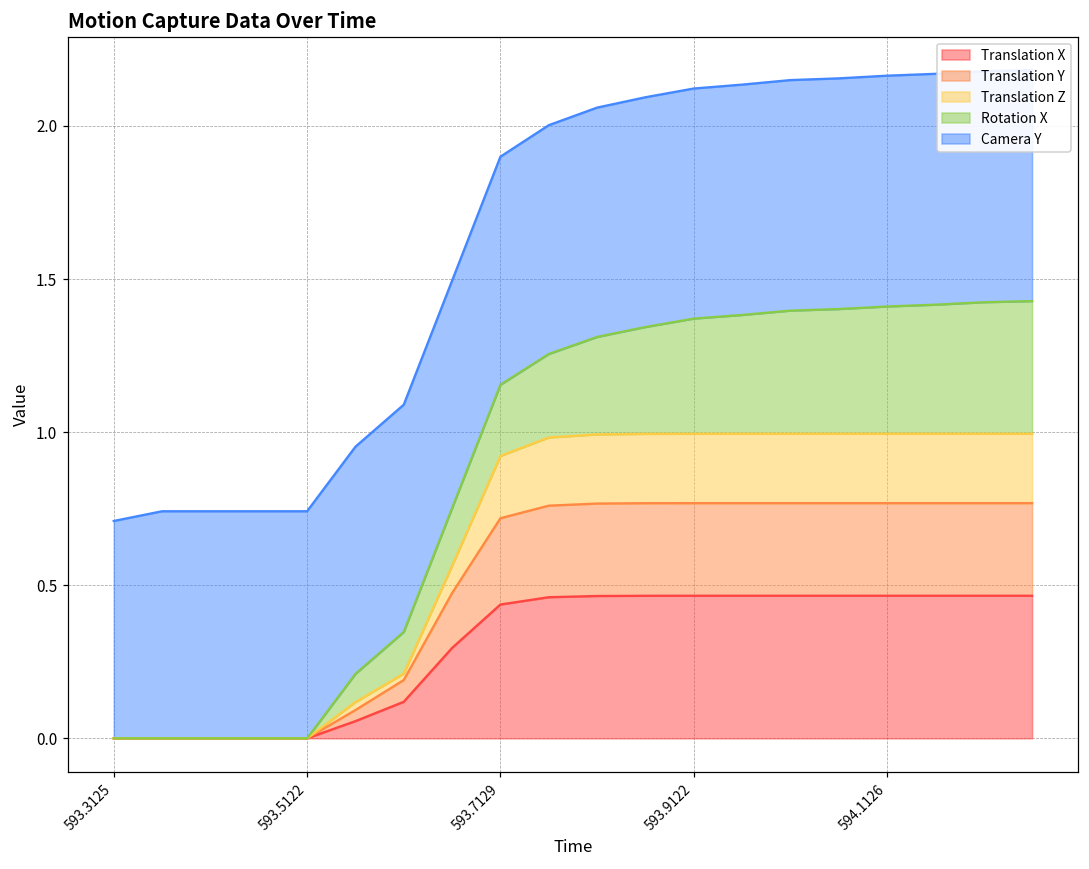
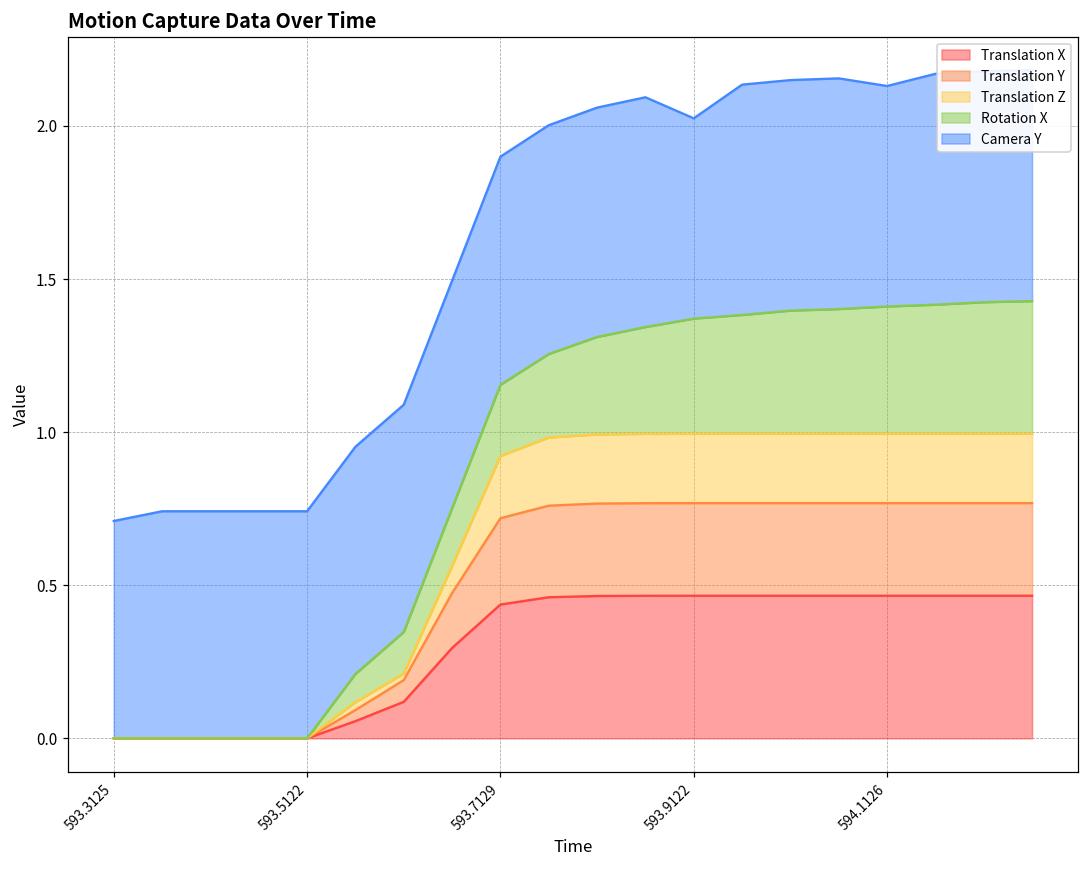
  {
    "Rotation X": {
      "593.7129": 0.23,
      "593.9122": 0.38,
      "594.1126": 0.42
    },
    "Camera Y": {
      "593.3125": 0.71,
      "593.5122": 0.74,
      "593.7129": 0.74,
-     "593.9122": 0.75,
-     "594.1126": 0.75
+     "593.9122": 0.65,
+     "594.1126": 0.72
    }
  }
